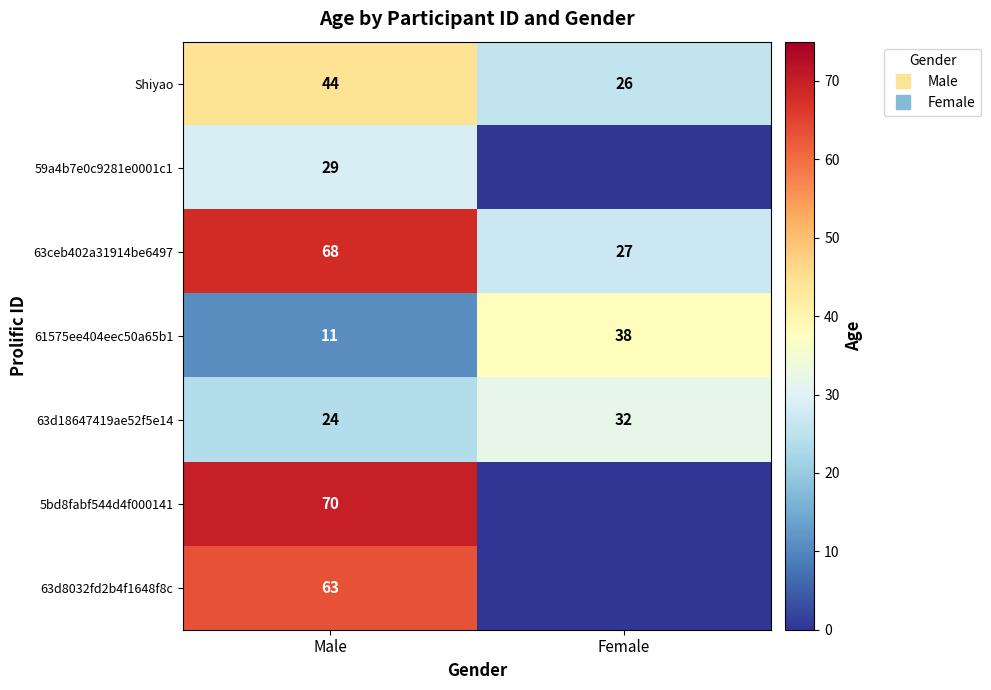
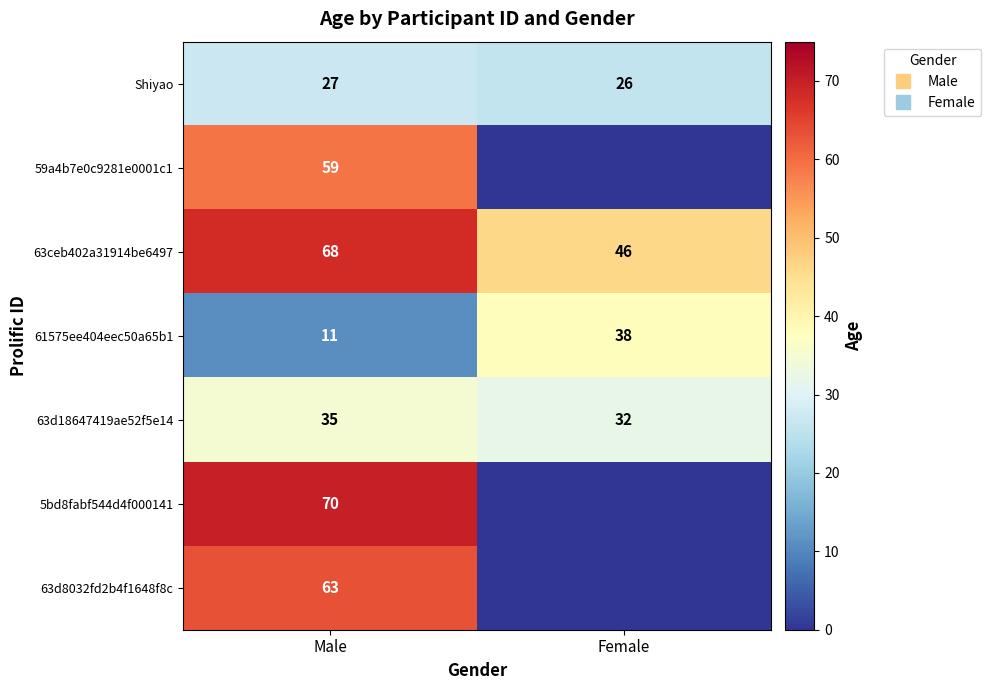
  {
    "Shiyao": {
-     "Male": 44,
+     "Male": 27,
      "Female": 26
    },
    "59a4b7e0c9281e0001c1": {
-     "Male": 29
+     "Male": 59
    },
    "63ceb402a31914be6497": {
      "Male": 68,
-     "Female": 27
+     "Female": 46
    },
    "61575ee404eec50a65b1": {
      "Male": 11,
      "Female": 38
    },
    "63d18647419ae52f5e14": {
-     "Male": 24,
+     "Male": 35,
      "Female": 32
    },
    "5bd8fabf544d4f000141": {
      "Male": 70
    },
    "63d8032fd2b4f1648f8c": {
      "Male": 63
    }
  }
